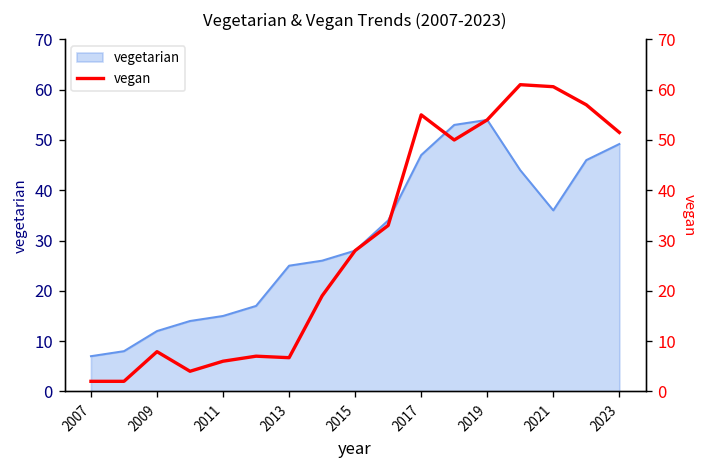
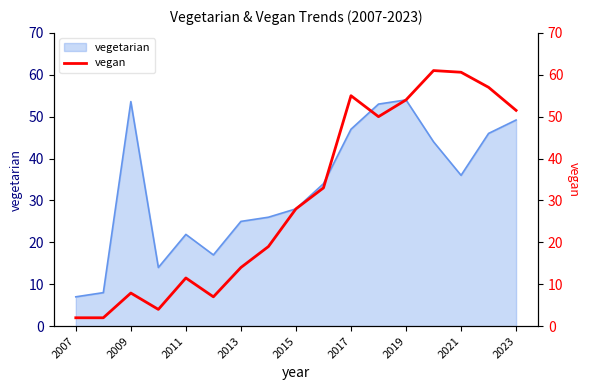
  {
    "vegetarian": {
      "2007": 7,
-     "2009": 12,
-     "2011": 15,
+     "2009": 54,
+     "2011": 22,
      "2013": 25,
      "2015": 28,
      "2017": 47,
      "2019": 54,
      "2021": 36,
      "2023": 49
    },
    "vegan": {
      "2007": 2,
      "2009": 8,
-     "2011": 6,
-     "2013": 7,
+     "2011": 12,
+     "2013": 14,
      "2015": 28,
      "2017": 55,
      "2019": 54,
      "2021": 61,
      "2023": 52
    }
  }
